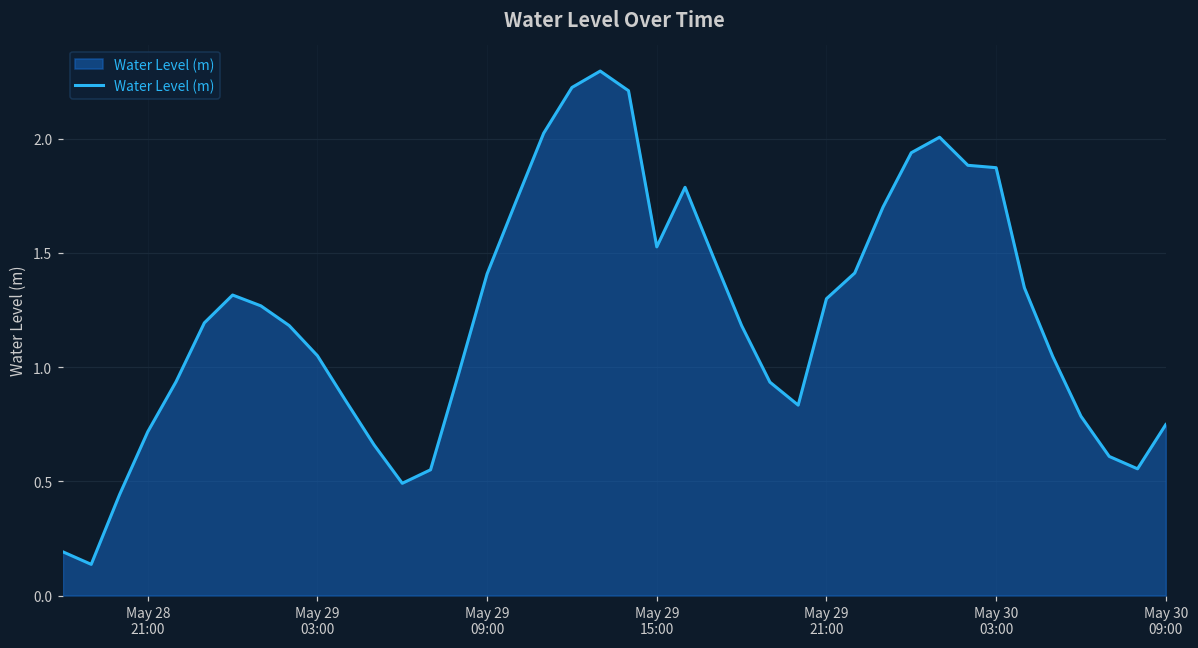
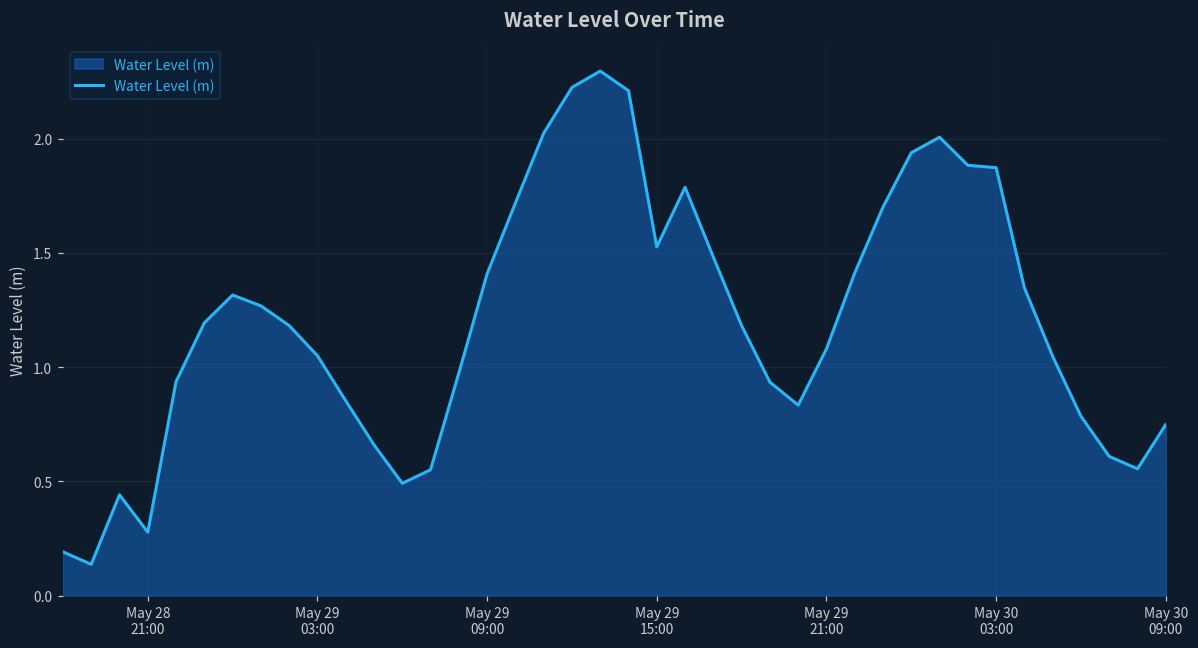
  {
-   "May 28 21:00": 0.72,
+   "May 28 21:00": 0.28,
    "May 29 03:00": 1.05,
    "May 29 09:00": 1.41,
    "May 29 15:00": 1.53,
-   "May 29 21:00": 1.30,
+   "May 29 21:00": 1.08,
    "May 30 03:00": 1.87,
    "May 30 09:00": 0.75
  }
